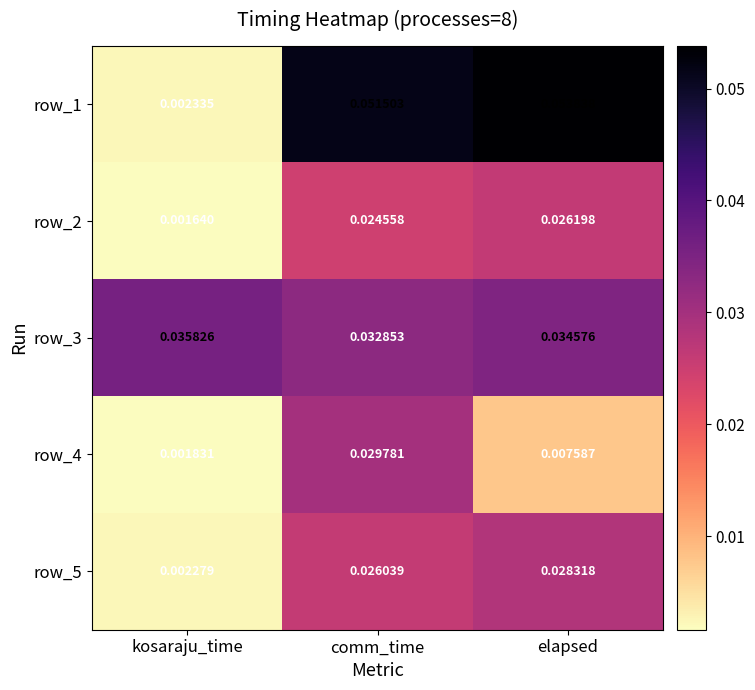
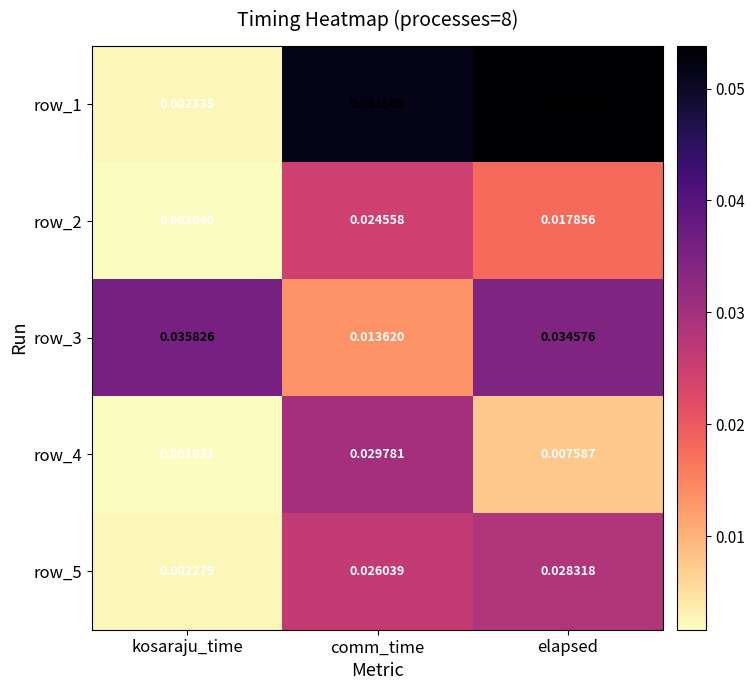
  {
    "row_1": {
      "kosaraju_time": 0.002335
    },
    "row_2": {
      "kosaraju_time": 0.001640,
      "comm_time": 0.024558,
-     "elapsed": 0.026198
+     "elapsed": 0.017856
    },
    "row_3": {
      "kosaraju_time": 0.035826,
-     "comm_time": 0.032853,
+     "comm_time": 0.013620,
      "elapsed": 0.034576
    },
    "row_4": {
      "kosaraju_time": 0.001831,
      "comm_time": 0.029781,
      "elapsed": 0.007587
    },
    "row_5": {
      "kosaraju_time": 0.002279,
      "comm_time": 0.026039,
      "elapsed": 0.028318
    }
  }
